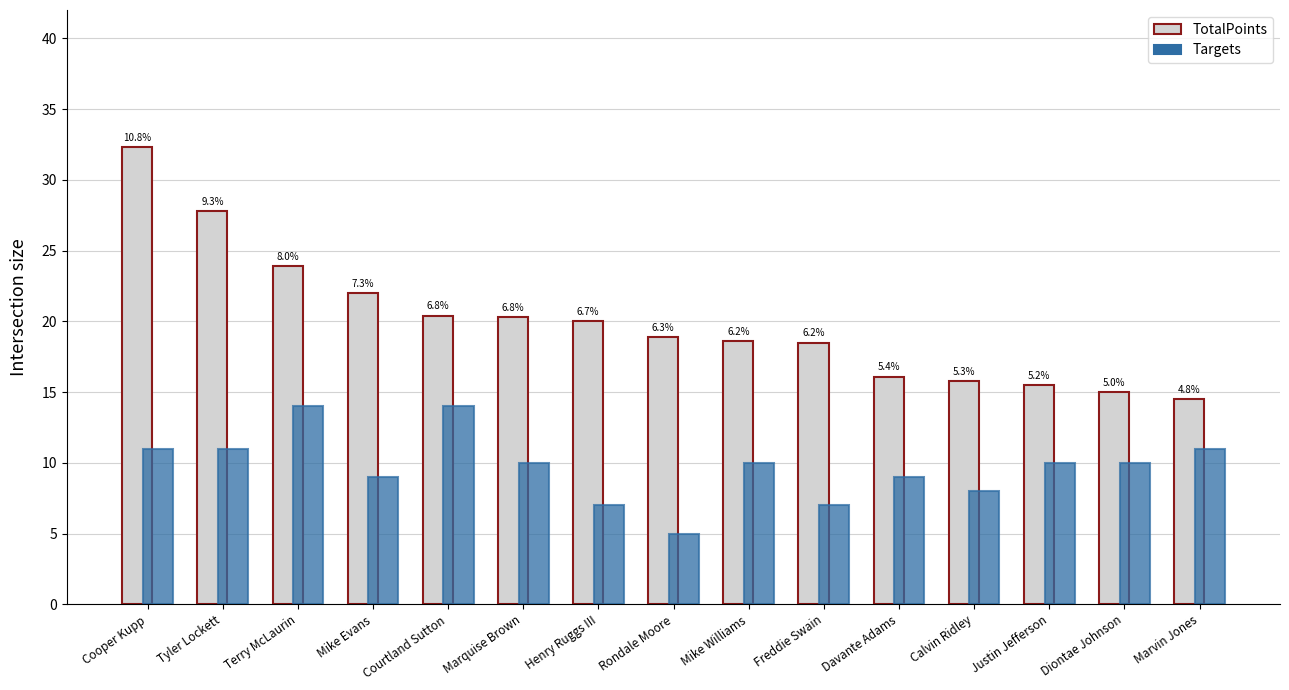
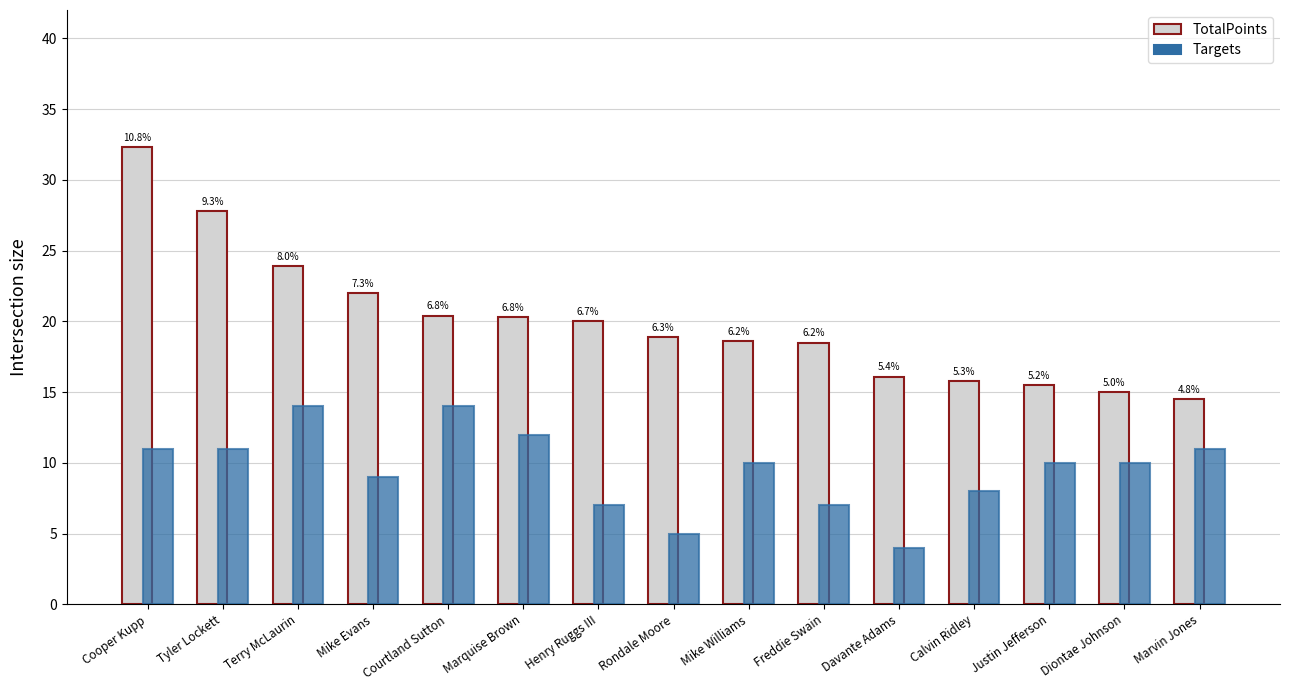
  {
    "Targets": {
      "Cooper Kupp": 11,
      "Tyler Lockett": 11,
      "Terry McLaurin": 14,
      "Mike Evans": 9,
      "Courtland Sutton": 14,
-     "Marquise Brown": 10,
+     "Marquise Brown": 12,
      "Henry Ruggs III": 7,
      "Rondale Moore": 5,
      "Mike Williams": 10,
      "Freddie Swain": 7,
-     "Davante Adams": 9,
+     "Davante Adams": 4,
      "Calvin Ridley": 8,
      "Justin Jefferson": 10,
      "Diontae Johnson": 10,
      "Marvin Jones": 11
    }
  }
